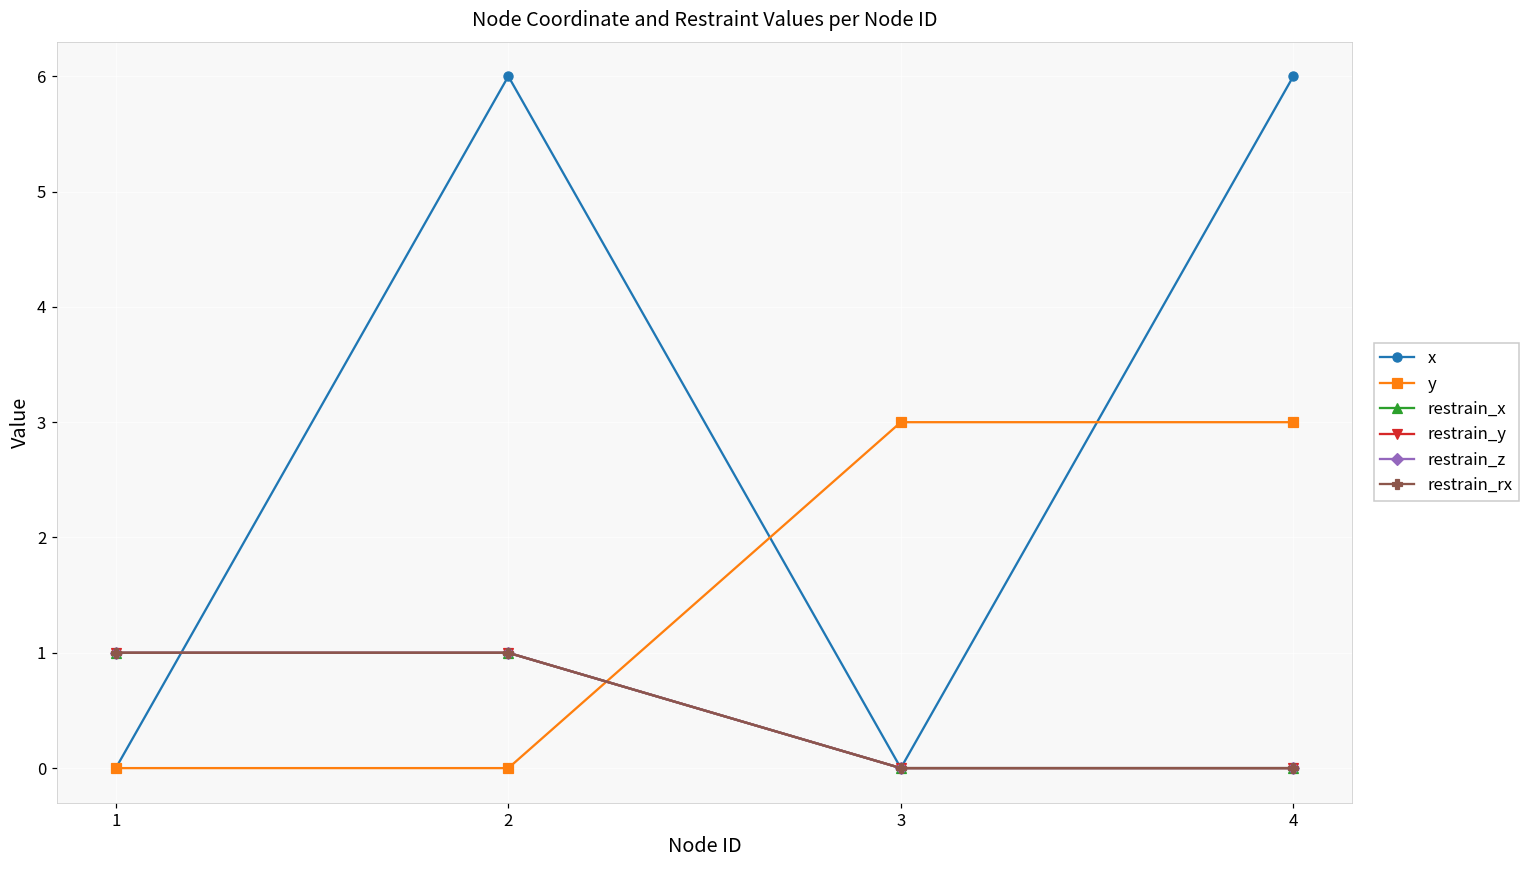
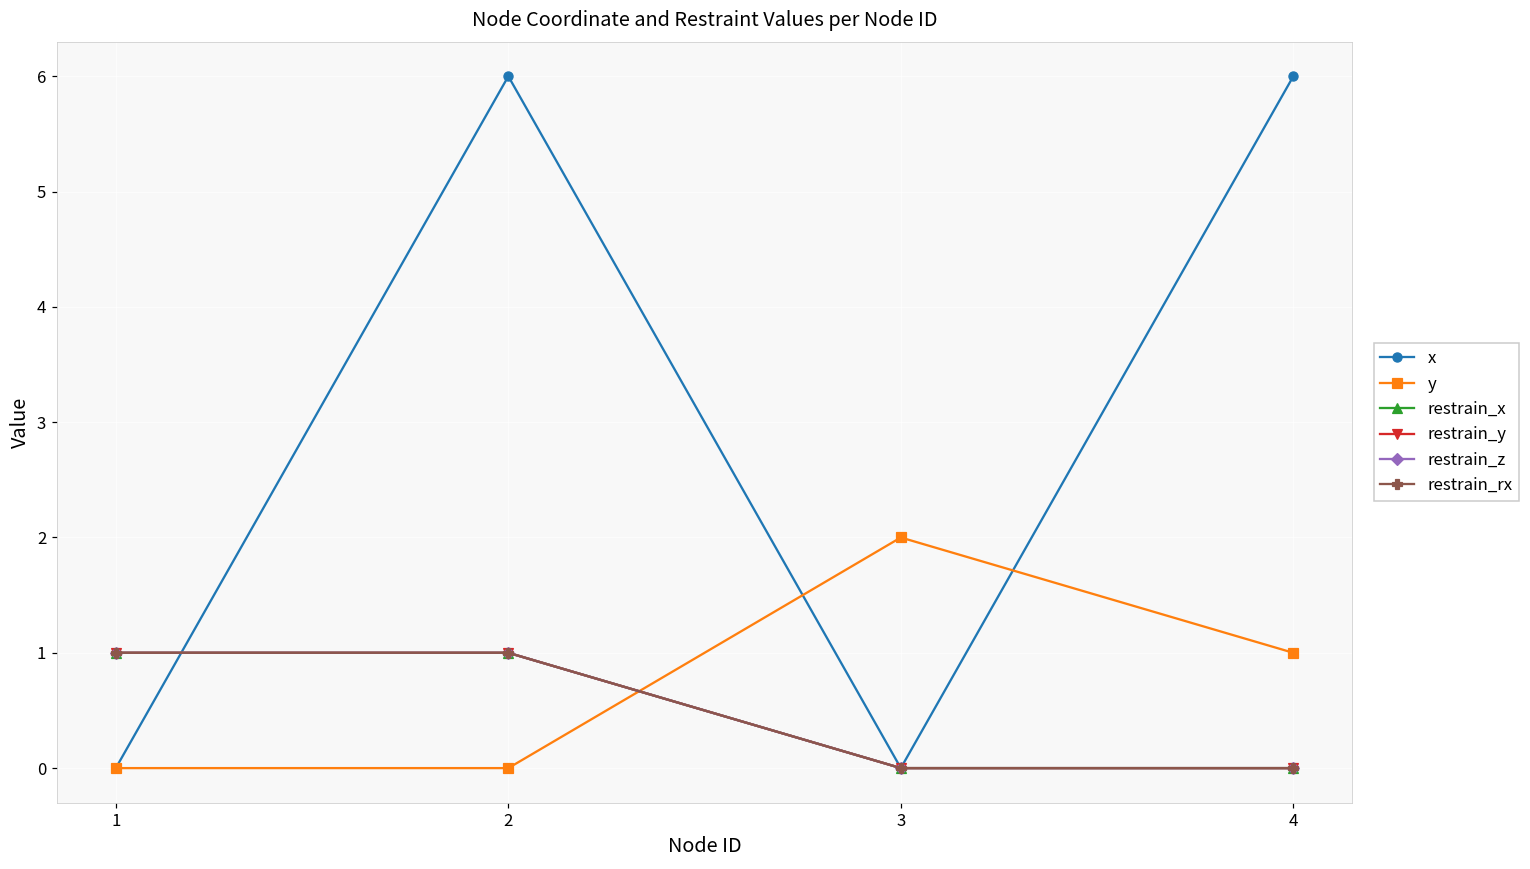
  {
    "x": {
      "2": 6,
      "4": 6
    },
    "y": {
      "2": 0,
-     "3": 3,
-     "4": 3
+     "3": 2,
+     "4": 1
    },
    "restrain_rx": {
      "1": 1,
      "2": 1,
      "4": 0
    }
  }
